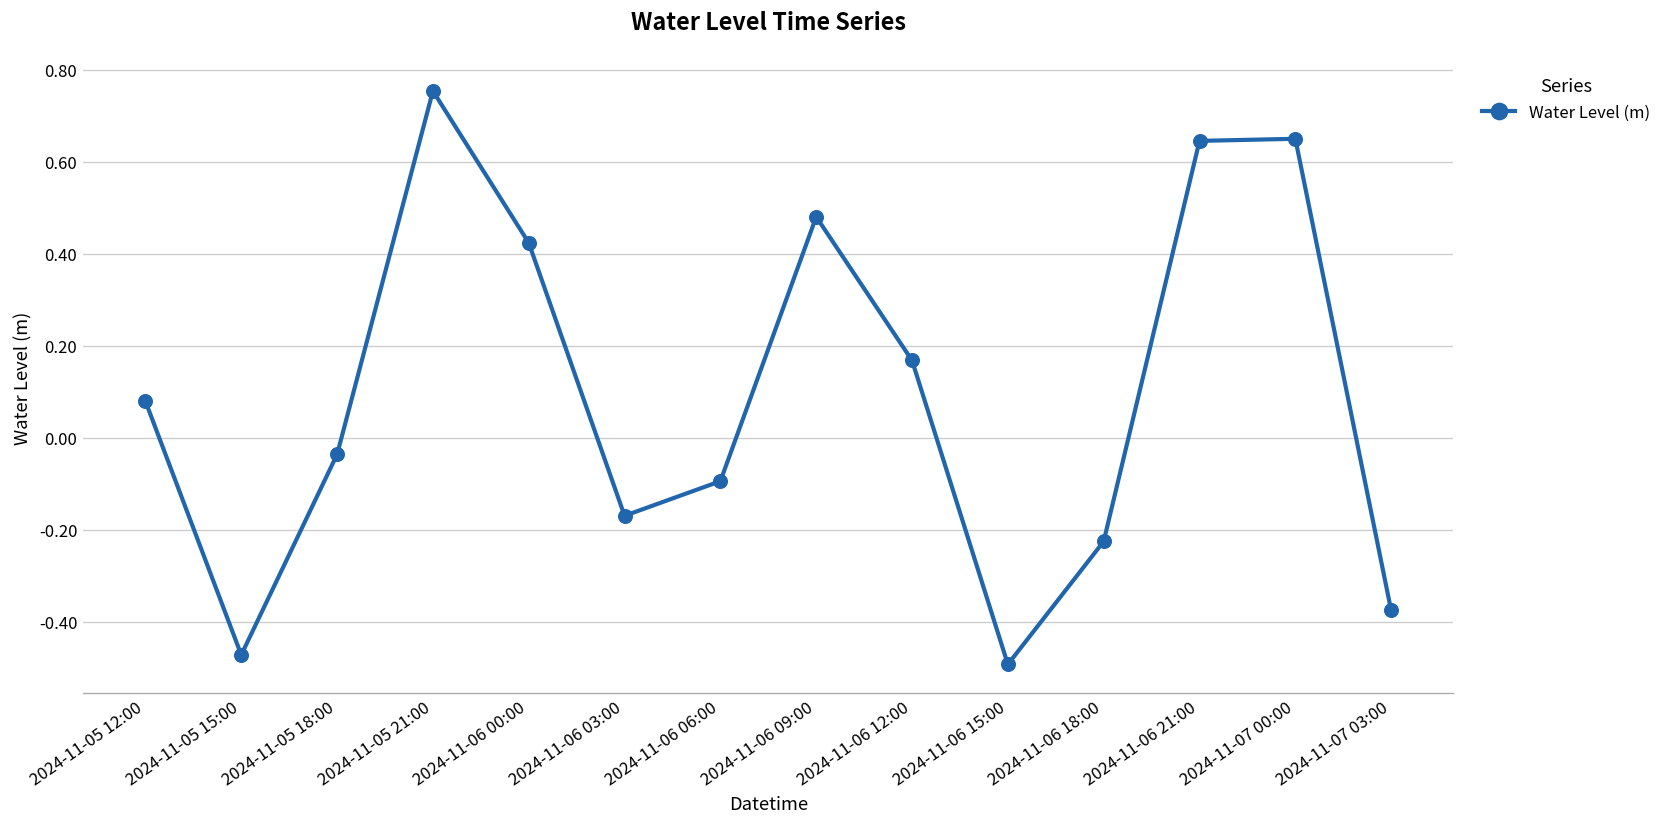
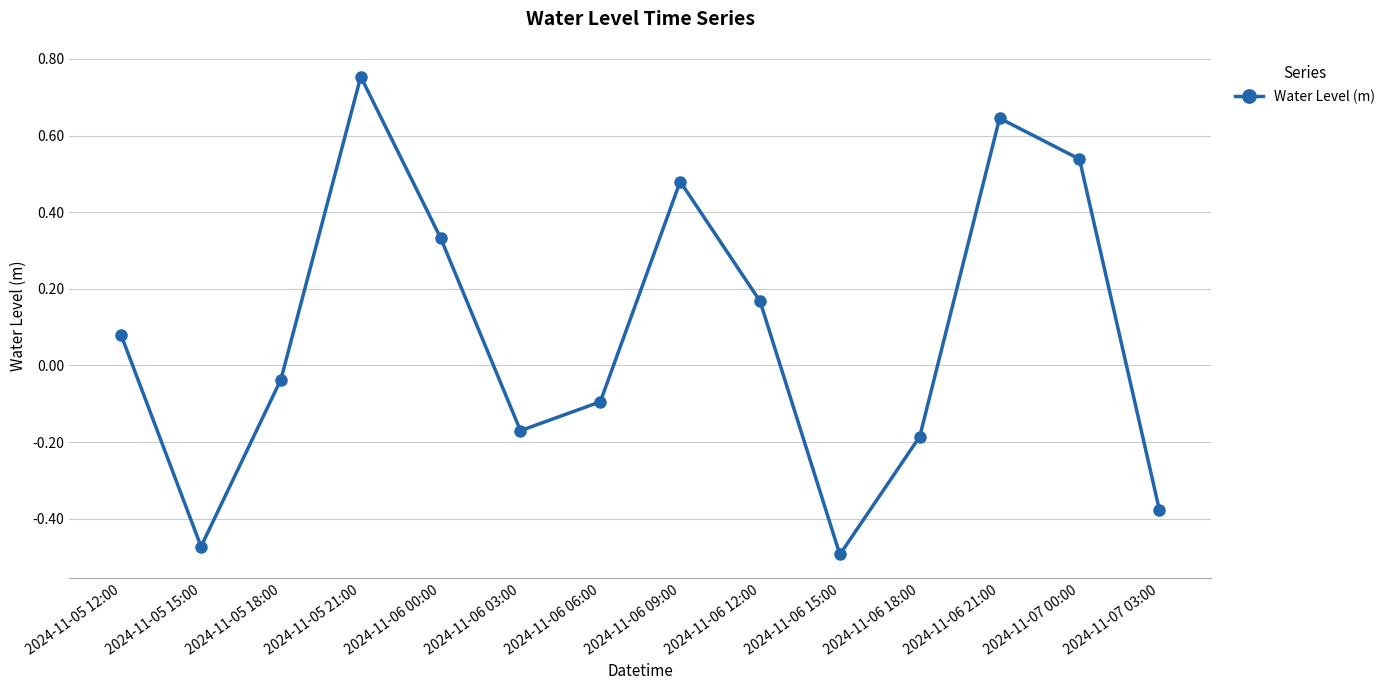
  {
    "2024-11-05 12:00": 0.08,
    "2024-11-05 15:00": -0.47,
    "2024-11-05 18:00": -0.04,
    "2024-11-05 21:00": 0.75,
-   "2024-11-06 00:00": 0.42,
+   "2024-11-06 00:00": 0.33,
    "2024-11-06 03:00": -0.17,
    "2024-11-06 06:00": -0.09,
    "2024-11-06 09:00": 0.48,
    "2024-11-06 12:00": 0.17,
    "2024-11-06 15:00": -0.49,
-   "2024-11-06 18:00": -0.23,
+   "2024-11-06 18:00": -0.19,
    "2024-11-06 21:00": 0.65,
-   "2024-11-07 00:00": 0.65,
+   "2024-11-07 00:00": 0.54,
    "2024-11-07 03:00": -0.38
  }
